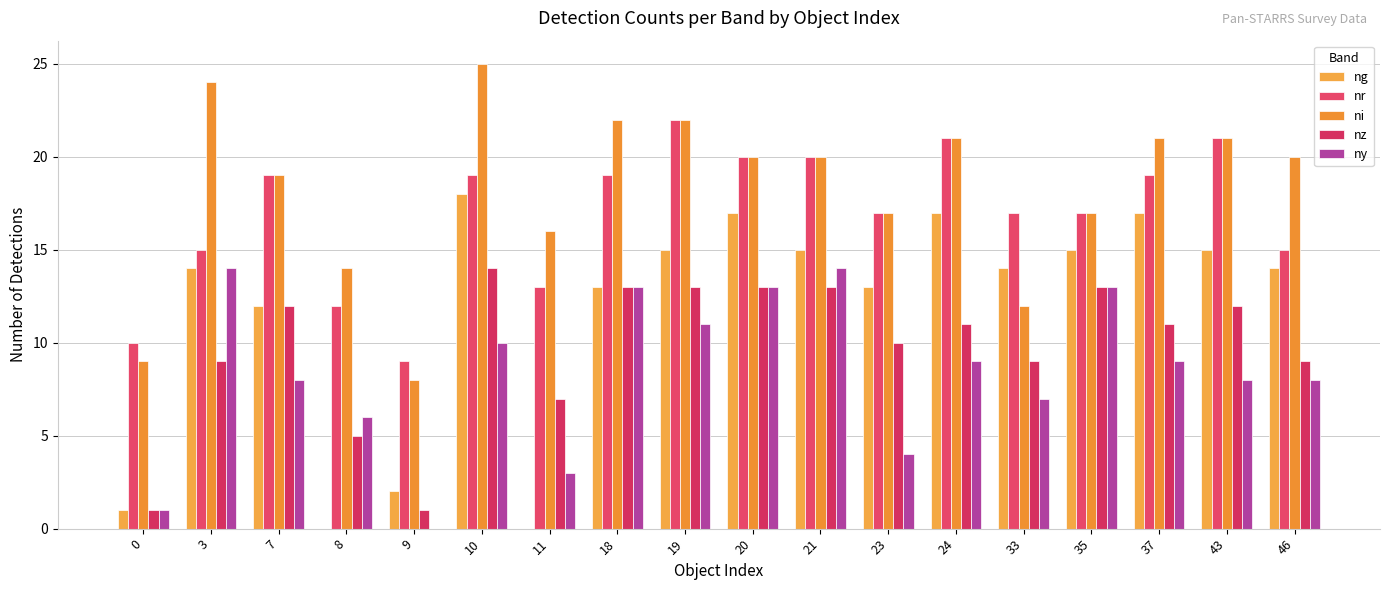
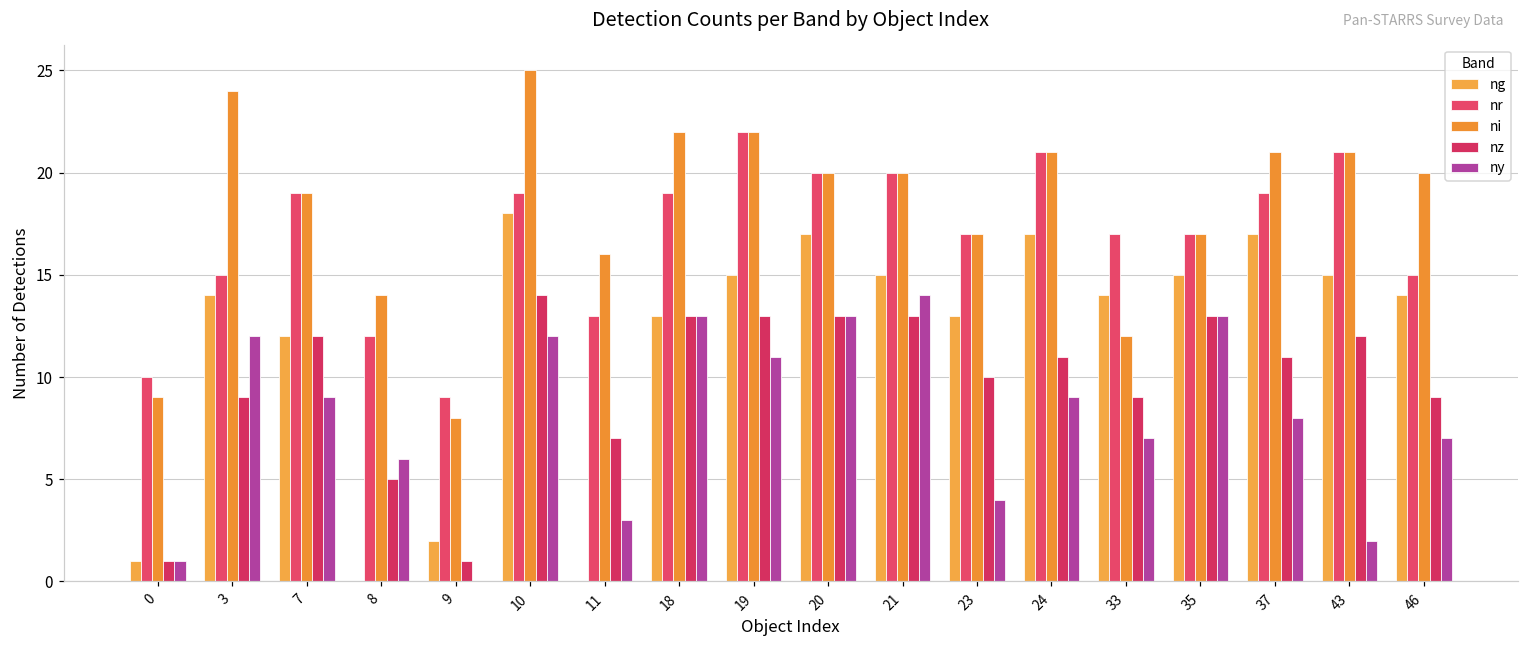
  {
    "ny": {
      "0": 1,
-     "3": 14,
-     "7": 8,
+     "3": 12,
+     "7": 9,
      "8": 6,
      "9": 0,
-     "10": 10,
+     "10": 12,
      "11": 3,
      "18": 13,
      "19": 11,
      "20": 13,
      "21": 14,
      "23": 4,
      "24": 9,
      "33": 7,
      "35": 13,
-     "37": 9,
-     "43": 8,
-     "46": 8
+     "37": 8,
+     "43": 2,
+     "46": 7
    }
  }
